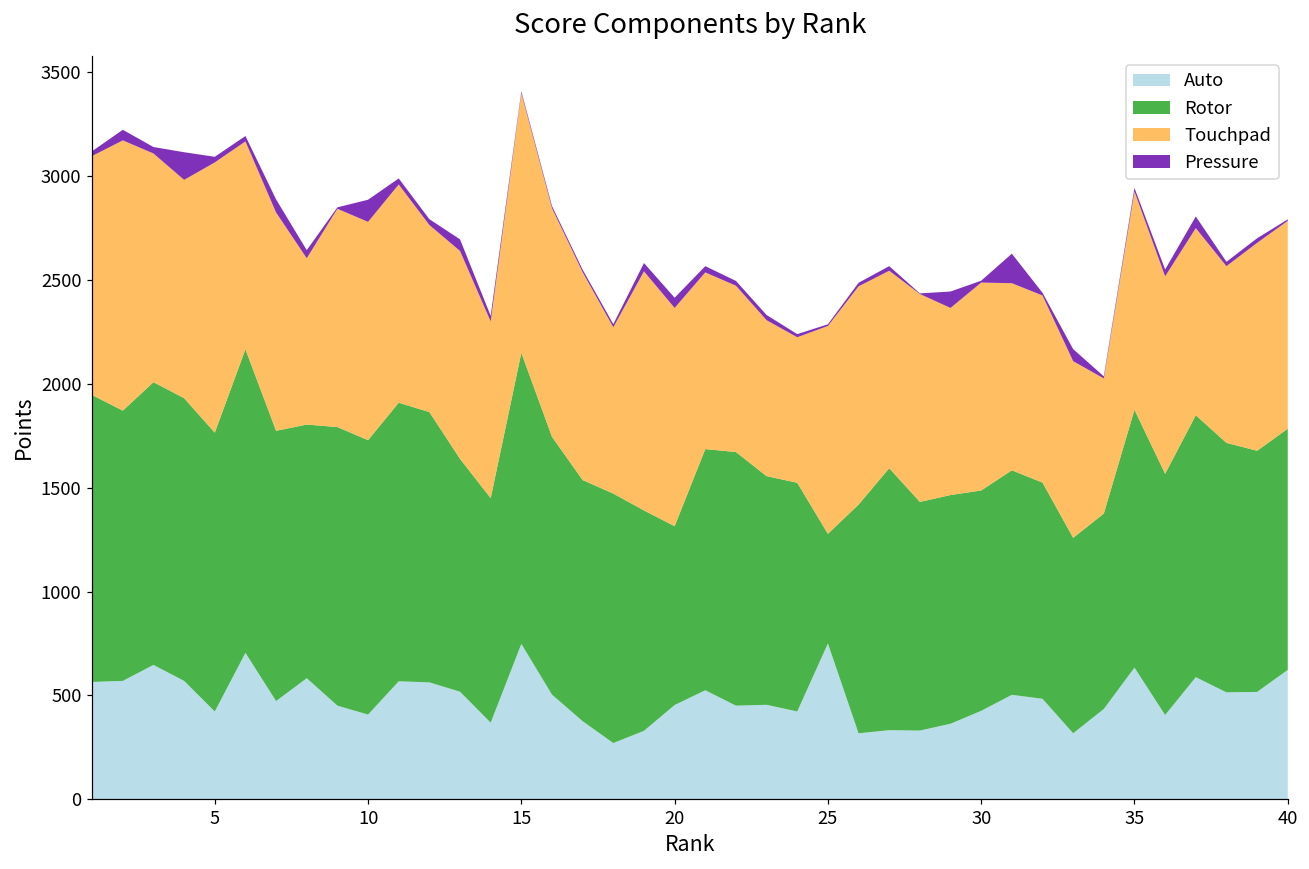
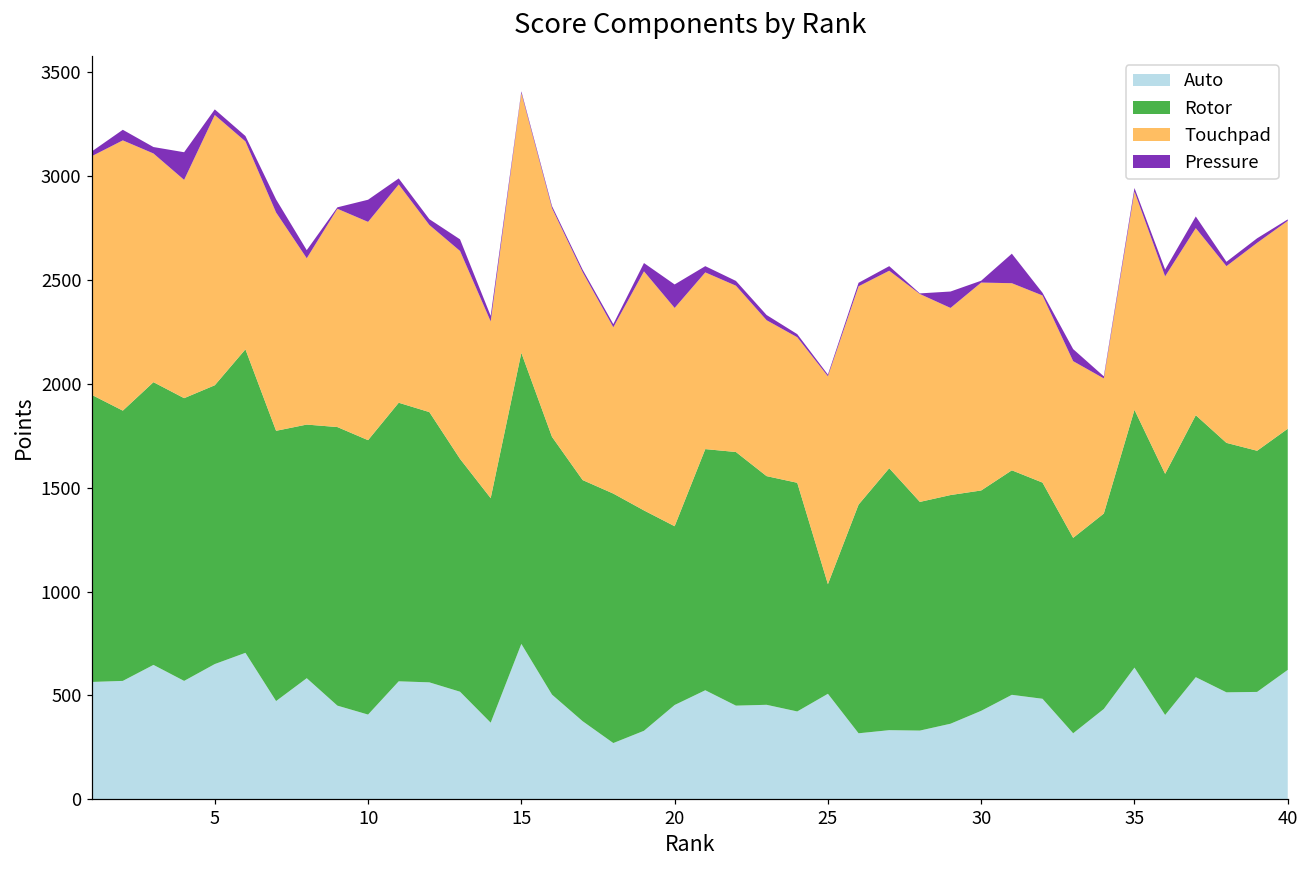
  {
    "Auto": {
-     "5": 420,
+     "5": 650,
      "10": 410,
      "15": 750,
      "20": 450,
-     "25": 750,
+     "25": 510,
      "30": 430,
      "35": 630,
      "40": 620
    },
    "Rotor": {
      "5": 1340,
      "10": 1320,
      "15": 1400,
      "20": 860,
      "25": 530,
      "30": 1060,
      "35": 1240,
      "40": 1160
    },
    "Touchpad": {
      "5": 1300,
      "10": 1050,
      "20": 1050,
      "35": 1050
    },
    "Pressure": {
      "5": 30,
      "10": 110,
-     "20": 50,
+     "20": 110,
      "35": 20
    }
  }
